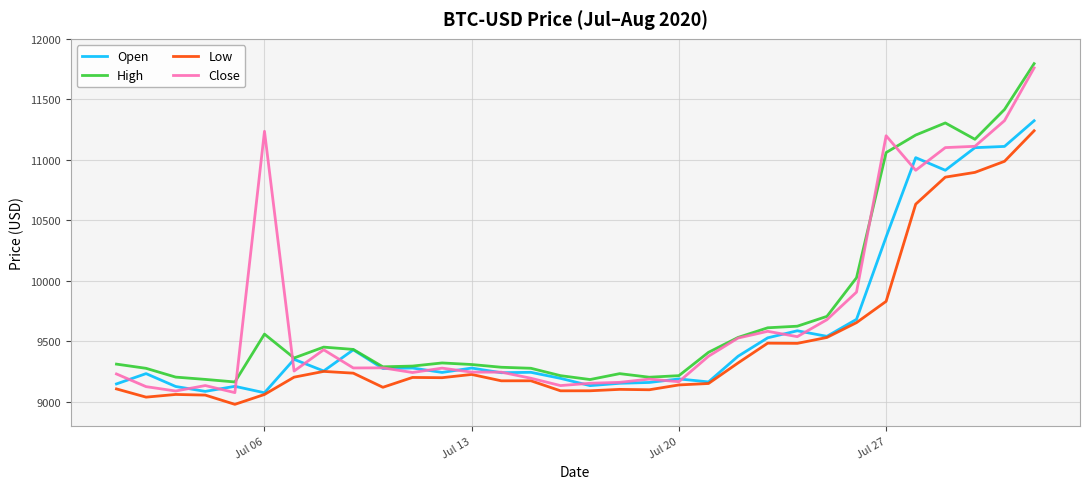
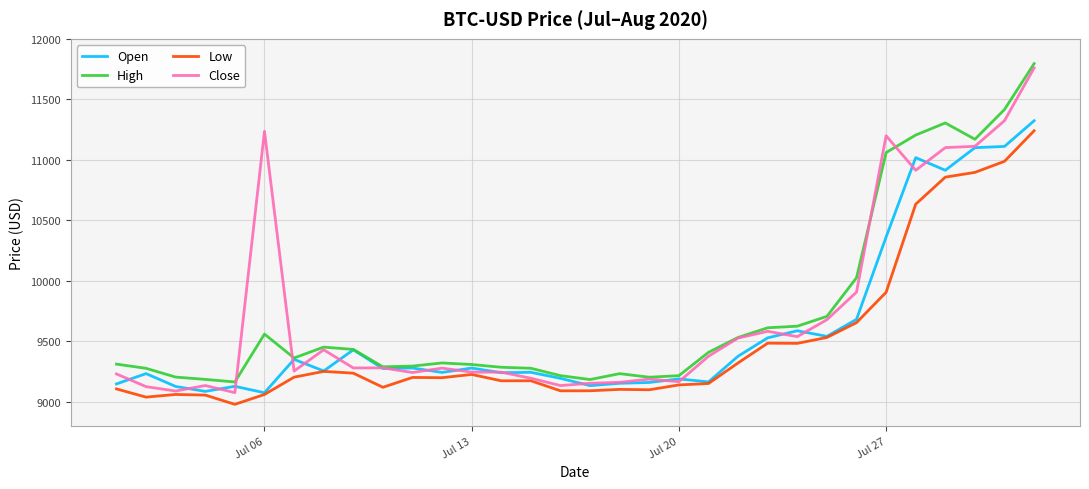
  {
    "Open": {
      "Jul 13": 9280,
      "Jul 20": 9190,
      "Jul 27": 10360
    },
    "High": {
      "Jul 06": 9560,
      "Jul 13": 9310,
      "Jul 20": 9210,
      "Jul 27": 11060
    },
    "Low": {
      "Jul 20": 9140,
-     "Jul 27": 9830
+     "Jul 27": 9900
    },
    "Close": {
      "Jul 06": 11240,
      "Jul 20": 9160,
      "Jul 27": 11200
    }
  }
